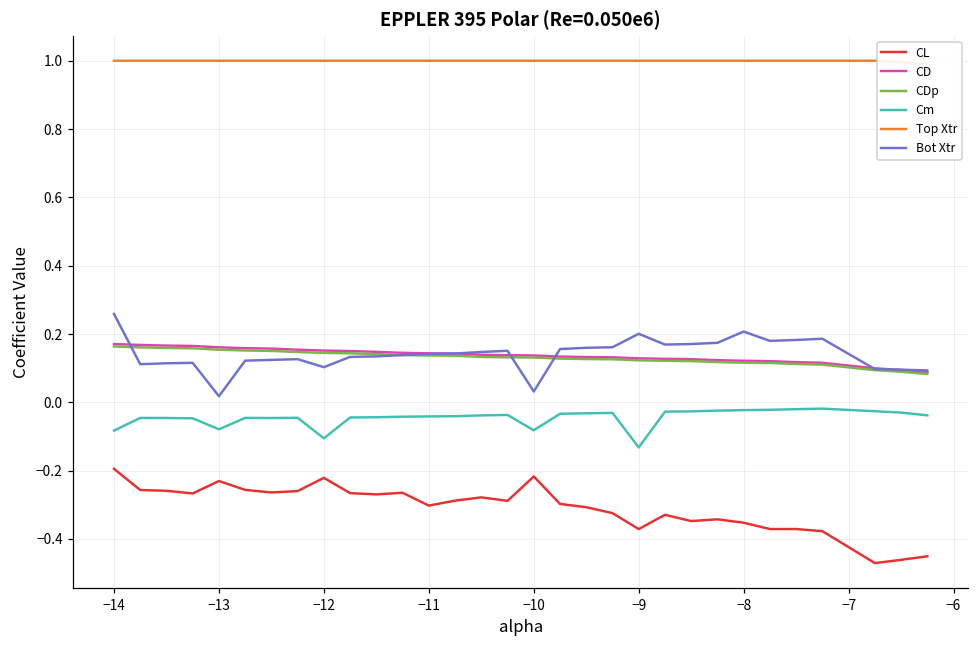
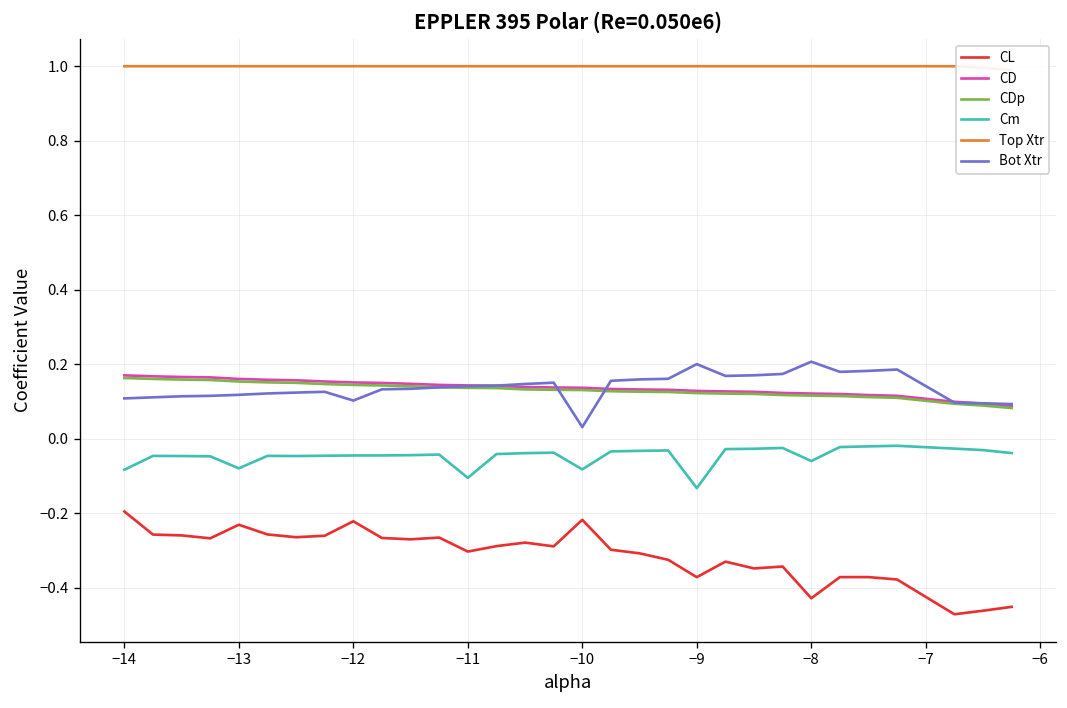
  {
    "CL": {
      "−14": -0.19,
      "−13": -0.23,
      "−12": -0.22,
      "−11": -0.30,
      "−10": -0.22,
      "−9": -0.37,
-     "−8": -0.35
+     "−8": -0.43
    },
    "Cm": {
      "−14": -0.08,
      "−13": -0.08,
-     "−12": -0.11,
-     "−11": -0.04,
+     "−12": -0.04,
+     "−11": -0.10,
      "−10": -0.08,
      "−9": -0.13,
-     "−8": -0.02
+     "−8": -0.06
    },
    "Top Xtr": {
      "−14": 1.00,
      "−13": 1.00,
      "−12": 1.00,
      "−11": 1.00,
      "−10": 1.00,
      "−9": 1.00,
      "−8": 1.00
    },
    "Bot Xtr": {
-     "−14": 0.26,
-     "−13": 0.02,
+     "−14": 0.11,
+     "−13": 0.12,
      "−12": 0.10,
      "−10": 0.03,
      "−9": 0.20,
      "−8": 0.21
    }
  }
